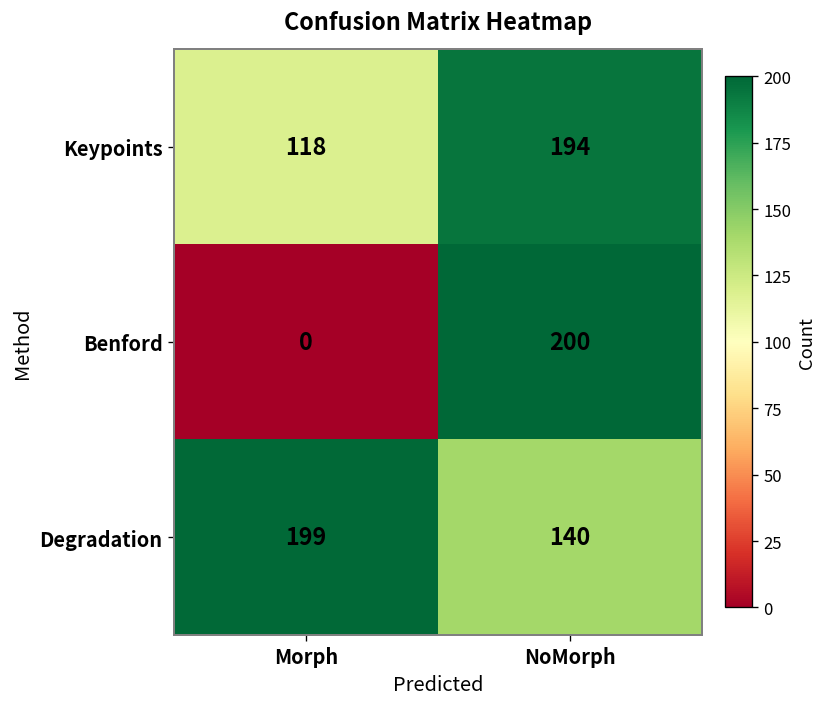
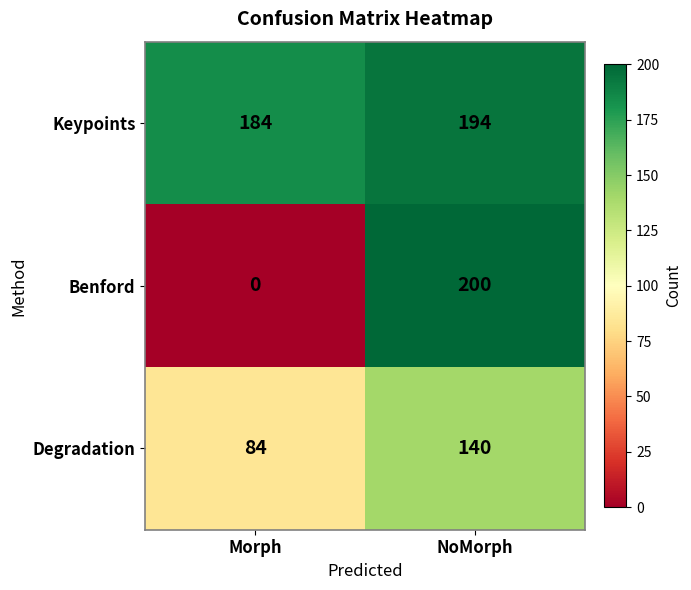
  {
    "Keypoints": {
-     "Morph": 118,
+     "Morph": 184,
      "NoMorph": 194
    },
    "Benford": {
      "Morph": 0,
      "NoMorph": 200
    },
    "Degradation": {
-     "Morph": 199,
+     "Morph": 84,
      "NoMorph": 140
    }
  }
